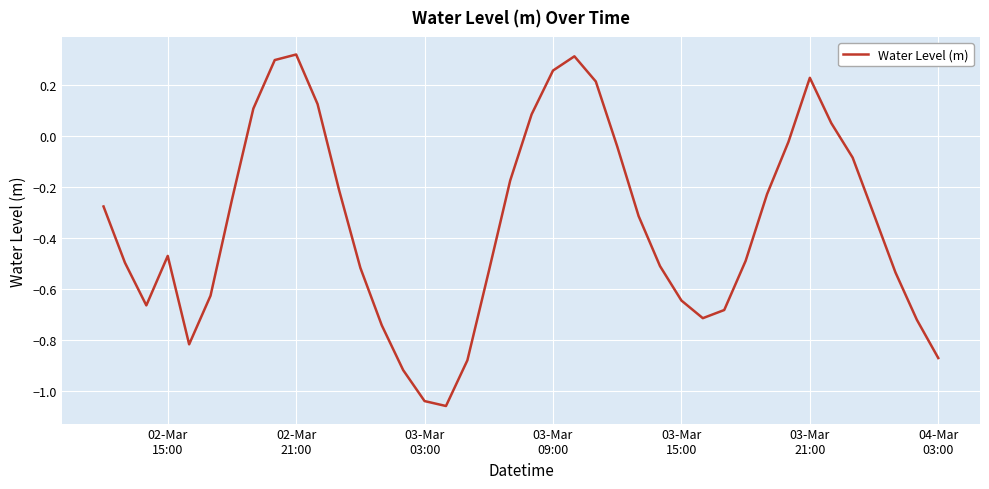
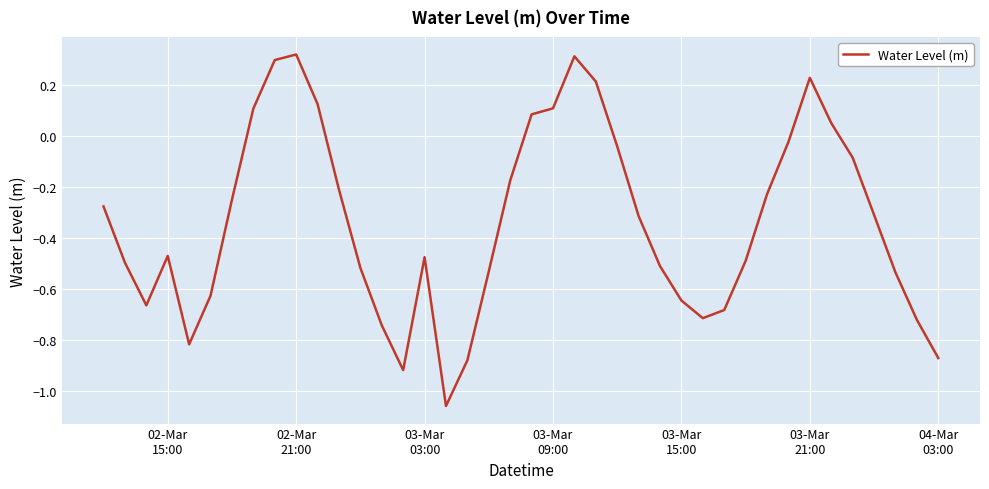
  {
    "02-Mar 15:00": -0.47,
    "02-Mar 21:00": 0.32,
-   "03-Mar 03:00": -1.04,
-   "03-Mar 09:00": 0.26,
+   "03-Mar 03:00": -0.48,
+   "03-Mar 09:00": 0.11,
    "03-Mar 15:00": -0.65,
    "03-Mar 21:00": 0.23,
    "04-Mar 03:00": -0.87
  }
